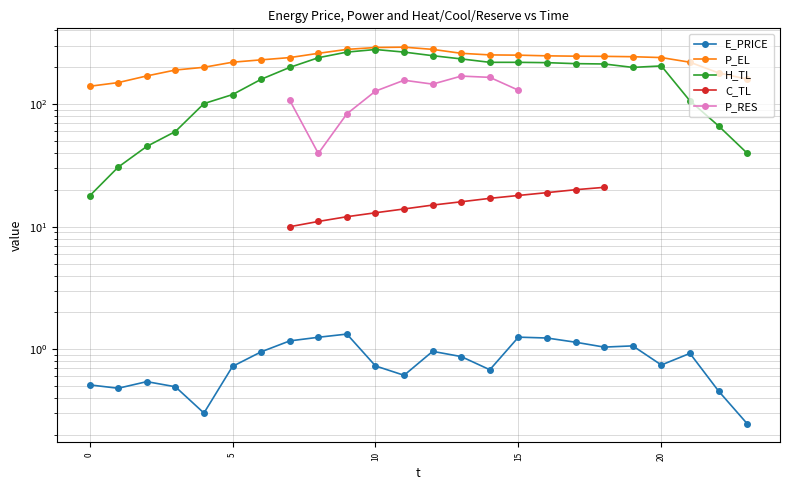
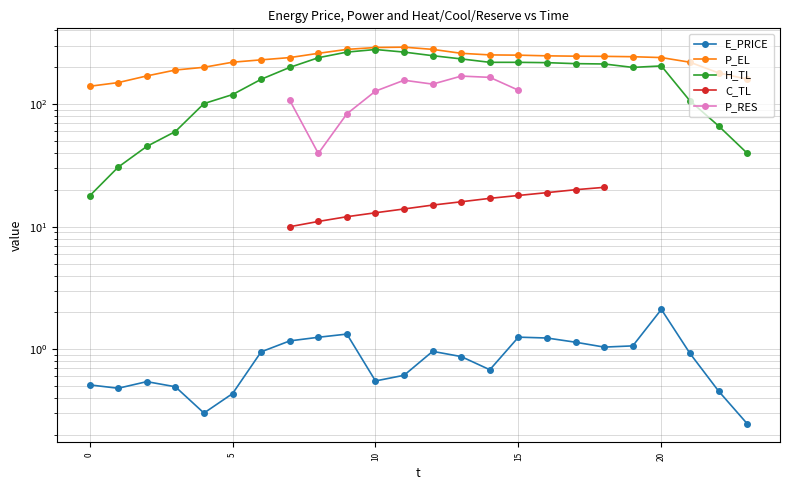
  {
    "E_PRICE": {
      "0": 0.51,
-     "5": 0.7,
-     "10": 0.7,
+     "5": 0.43,
+     "10": 0.6,
      "15": 1.3,
-     "20": 0.7
+     "20": 2.1
    },
    "P_EL": {
      "0": 140,
      "5": 220,
      "15": 250,
      "20": 240
    },
    "H_TL": {
      "0": 18,
      "5": 120,
      "15": 220,
      "20": 210
    },
    "C_TL": {
      "10": 13,
      "15": 18
    },
    "P_RES": {
      "10": 130,
      "15": 130
    }
  }
